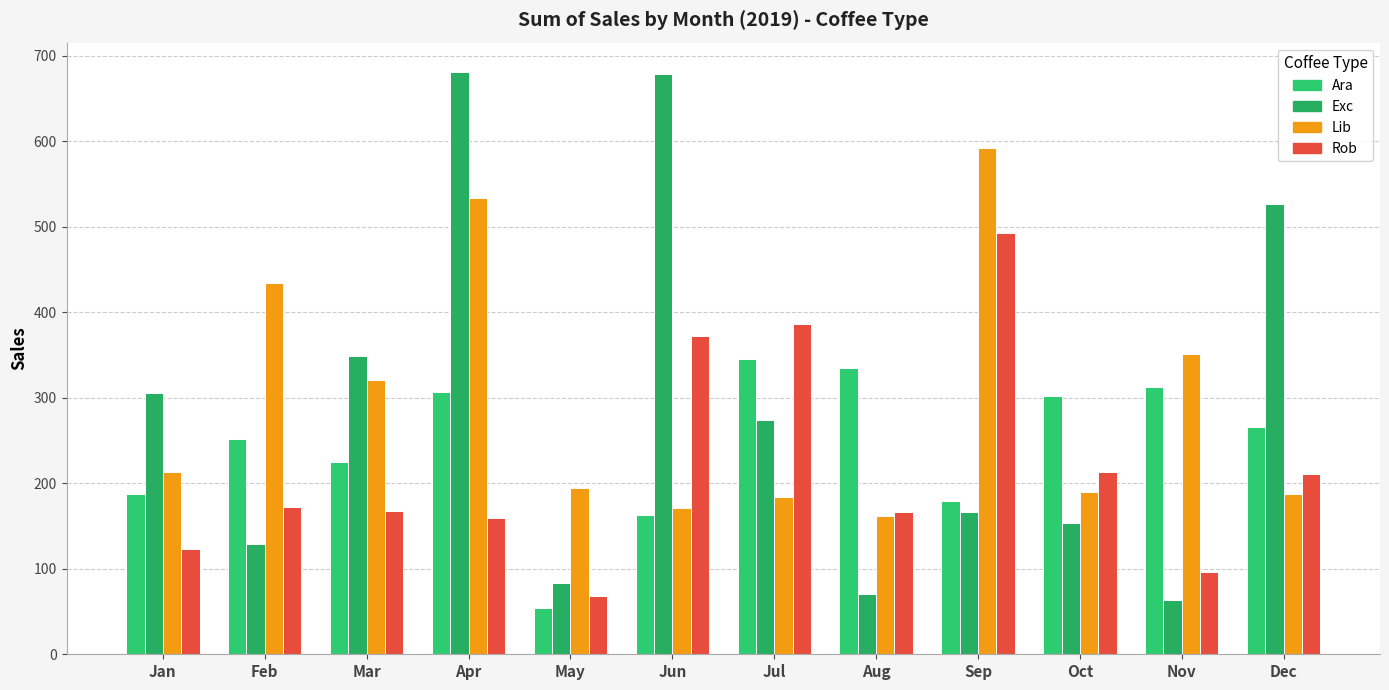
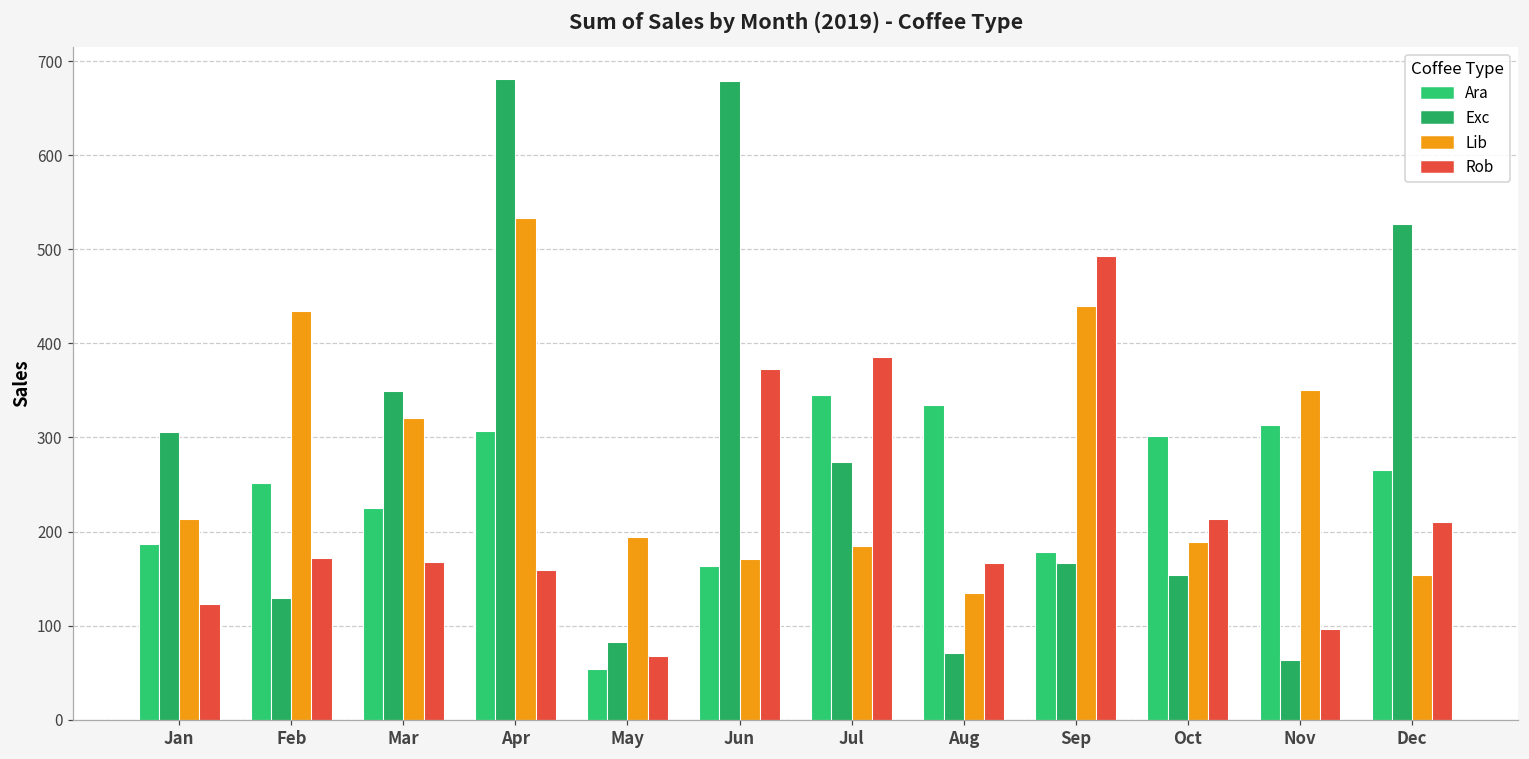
  {
    "Lib": {
      "Jan": 210,
      "Feb": 430,
      "Mar": 320,
      "Apr": 530,
      "May": 190,
      "Jun": 170,
      "Jul": 180,
-     "Aug": 160,
-     "Sep": 590,
+     "Aug": 130,
+     "Sep": 440,
      "Oct": 190,
      "Nov": 350,
-     "Dec": 190
+     "Dec": 150
    },
    "Rob": {
      "Jan": 120,
      "Feb": 170,
      "Mar": 170,
      "Apr": 160,
      "May": 70,
      "Jun": 370,
      "Jul": 390,
      "Aug": 170,
      "Sep": 490,
      "Oct": 210,
      "Nov": 100,
      "Dec": 210
    }
  }
